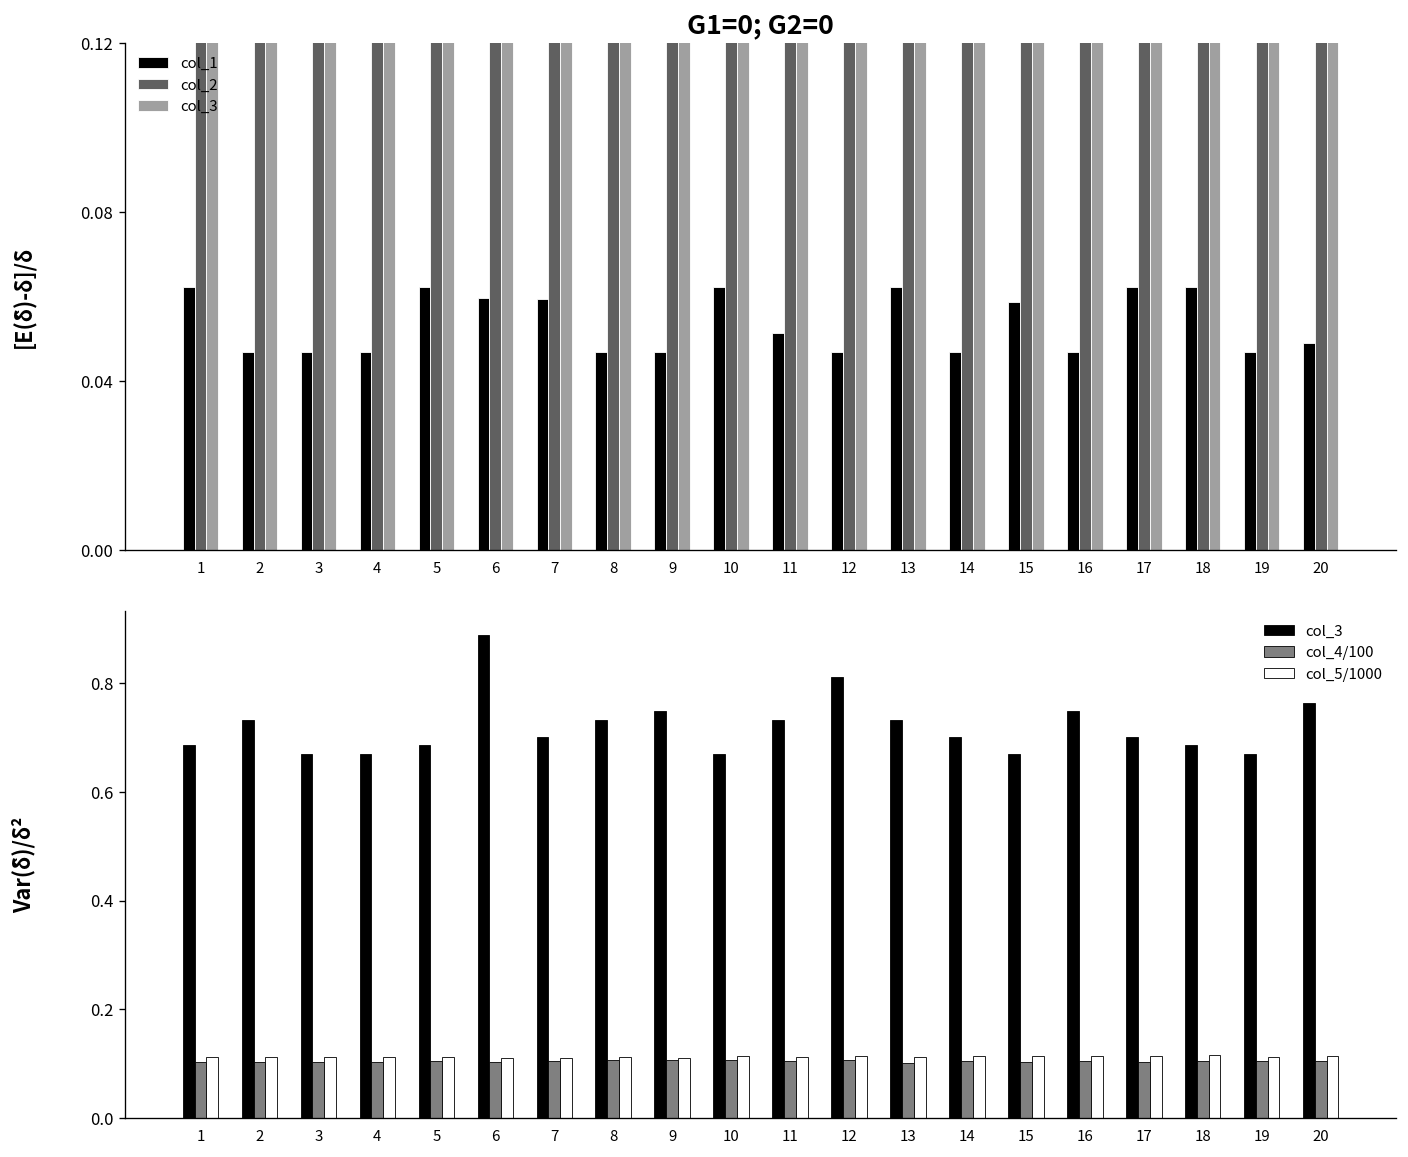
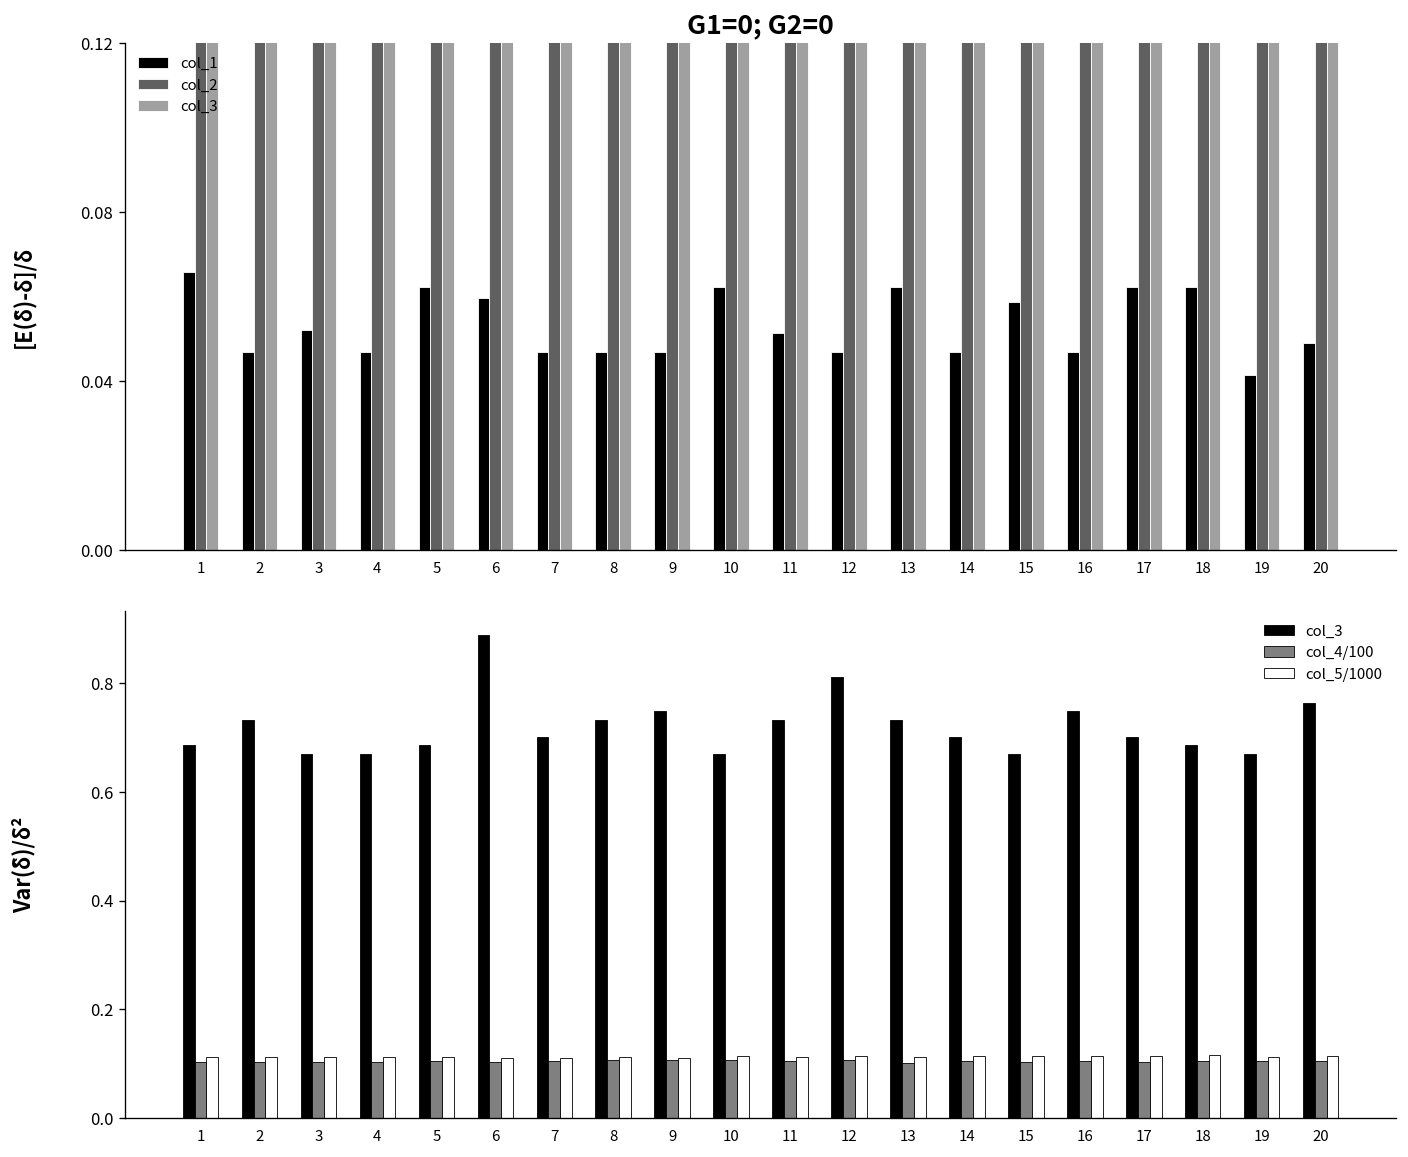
  {
    "G1=0; G2=0": {
      "col_1": {
-       "1": 0.062,
+       "1": 0.066,
        "2": 0.047,
-       "3": 0.047,
+       "3": 0.052,
        "4": 0.047,
        "5": 0.062,
        "6": 0.060,
-       "7": 0.060,
+       "7": 0.047,
        "8": 0.047,
        "9": 0.047,
        "10": 0.062,
        "11": 0.051,
        "12": 0.047,
        "13": 0.062,
        "14": 0.047,
        "15": 0.059,
        "16": 0.047,
        "17": 0.062,
        "18": 0.062,
-       "19": 0.047,
+       "19": 0.041,
        "20": 0.049
      }
    }
  }
